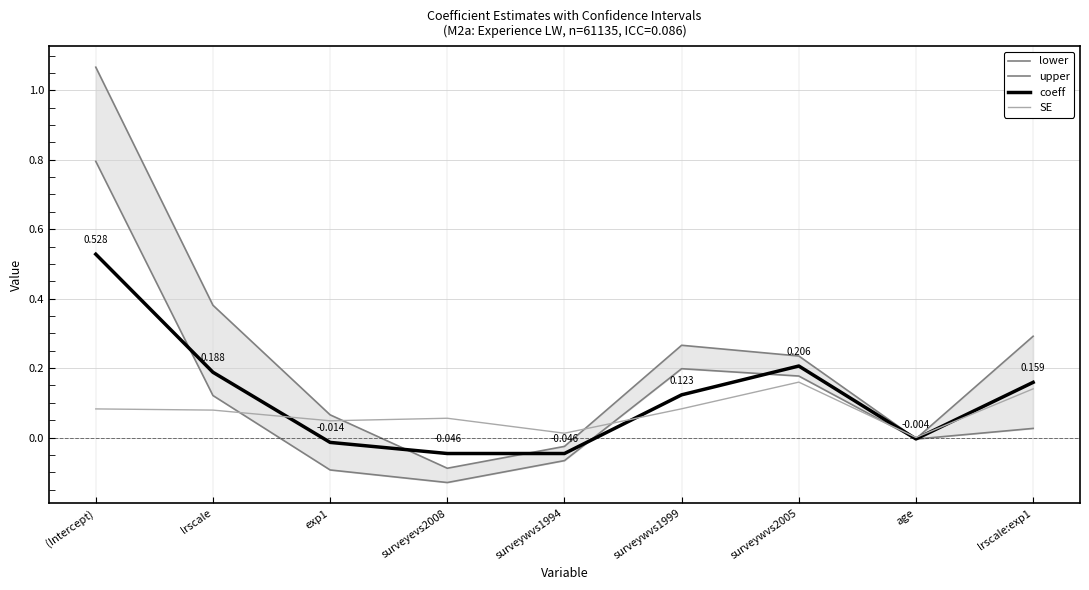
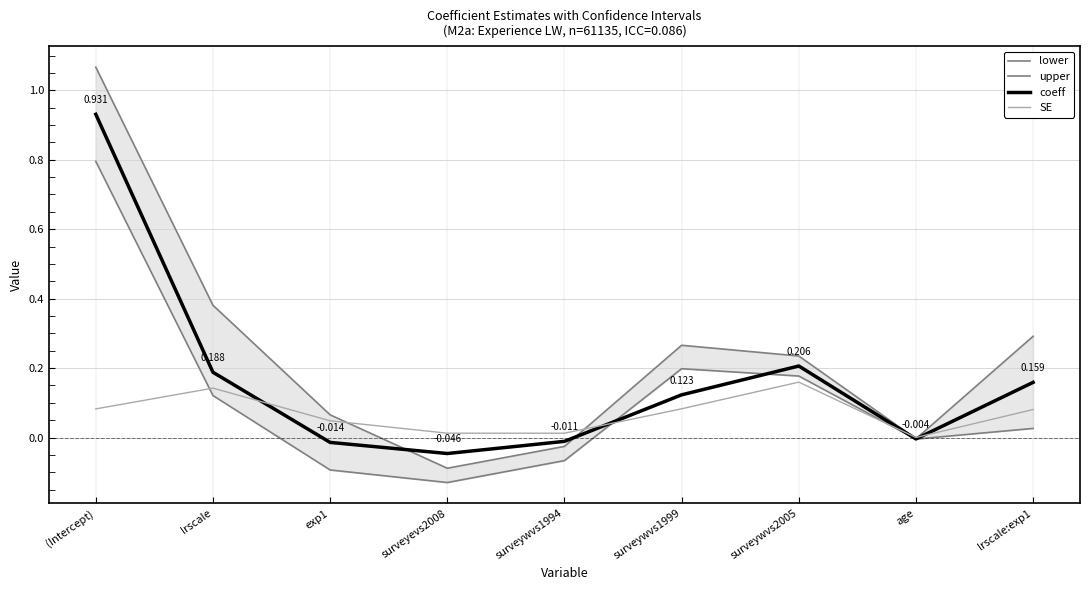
  {
    "coeff": {
-     "(Intercept)": 0.528,
+     "(Intercept)": 0.931,
      "lrscale": 0.188,
      "exp1": -0.014,
      "surveyevs2008": -0.046,
-     "surveywvs1994": -0.046,
+     "surveywvs1994": -0.011,
      "surveywvs1999": 0.123,
      "lrscale:exp1": 0.159
    },
    "SE": {
      "(Intercept)": 0.08,
-     "lrscale": 0.08,
-     "surveyevs2008": 0.06,
+     "lrscale": 0.14,
+     "surveyevs2008": 0.01,
      "surveywvs1999": 0.08,
      "surveywvs2005": 0.16,
-     "lrscale:exp1": 0.14
+     "lrscale:exp1": 0.08
    }
  }
